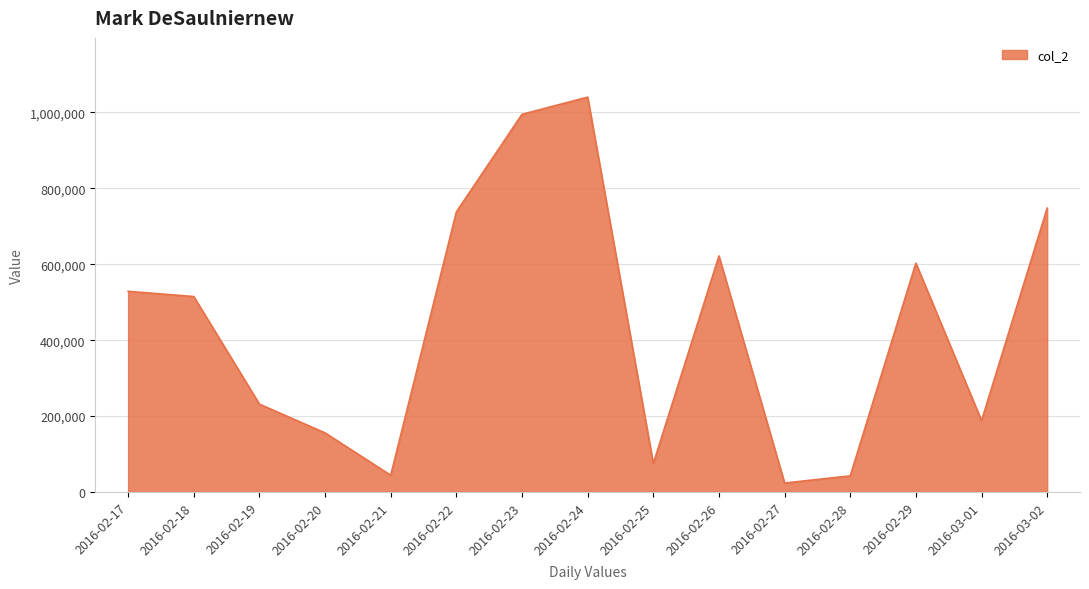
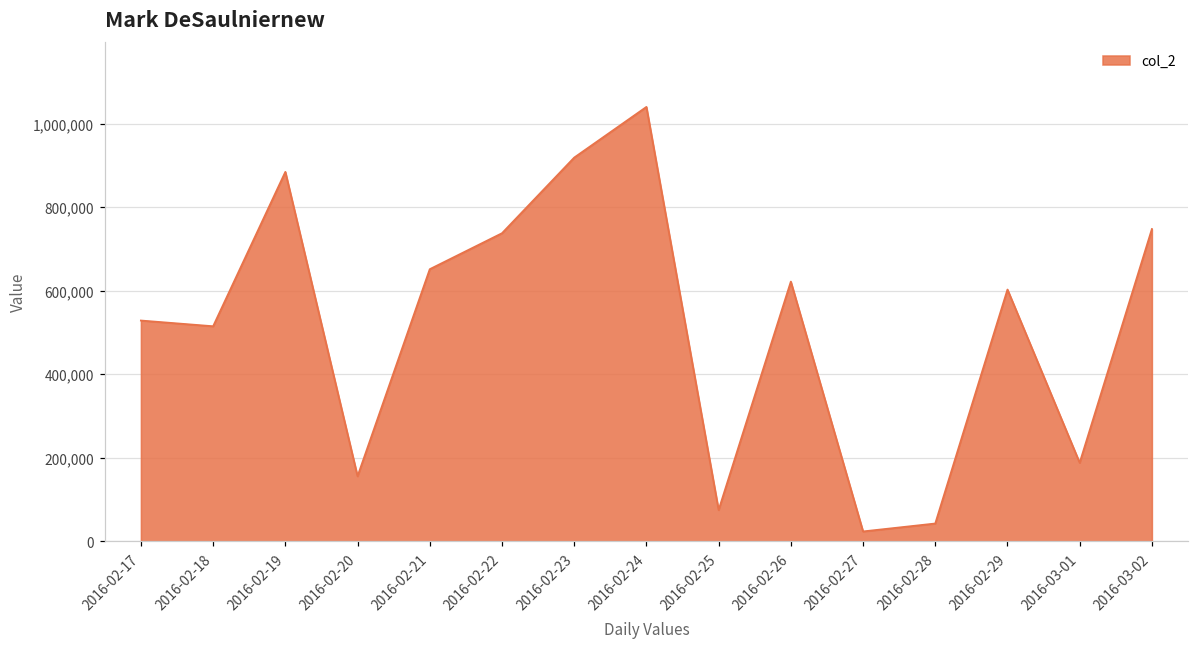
  {
    "2016-02-17": "530,000",
    "2016-02-18": "510,000",
-   "2016-02-19": "230,000",
+   "2016-02-19": "880,000",
    "2016-02-20": "160,000",
-   "2016-02-21": "40,000",
+   "2016-02-21": "650,000",
    "2016-02-22": "740,000",
-   "2016-02-23": "1,000,000",
+   "2016-02-23": "920,000",
    "2016-02-24": "1,040,000",
    "2016-02-25": "70,000",
    "2016-02-26": "620,000",
    "2016-02-27": "20,000",
    "2016-02-28": "40,000",
    "2016-02-29": "600,000",
    "2016-03-01": "190,000",
    "2016-03-02": "750,000"
  }
